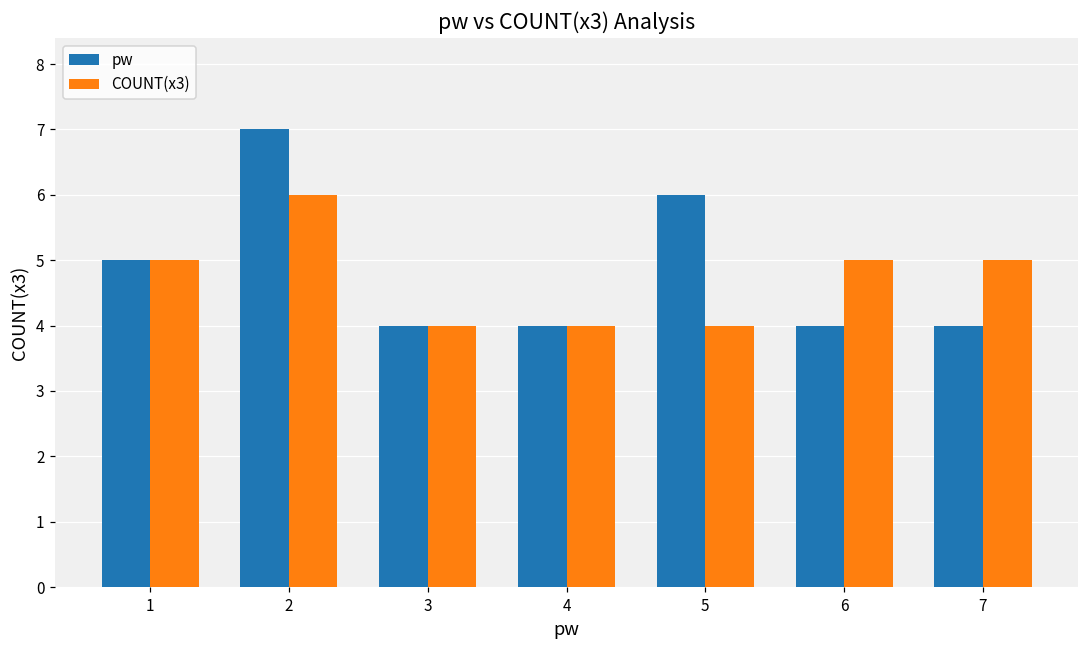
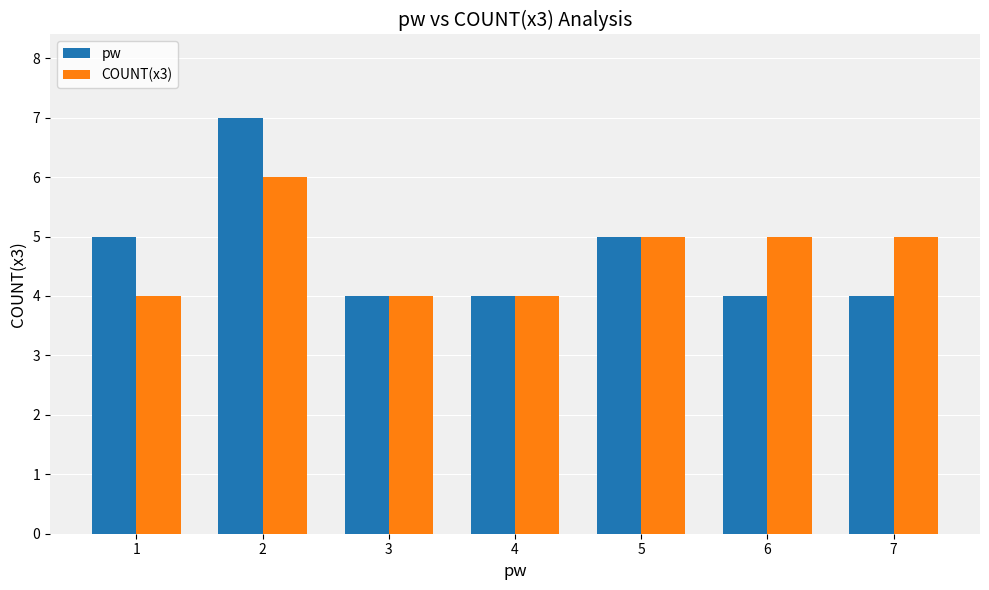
  {
    "pw": {
      "1": 5,
      "2": 7,
      "3": 4,
      "4": 4,
-     "5": 6,
+     "5": 5,
      "6": 4,
      "7": 4
    },
    "COUNT(x3)": {
-     "1": 5,
+     "1": 4,
      "2": 6,
      "3": 4,
      "4": 4,
-     "5": 4,
+     "5": 5,
      "6": 5,
      "7": 5
    }
  }
